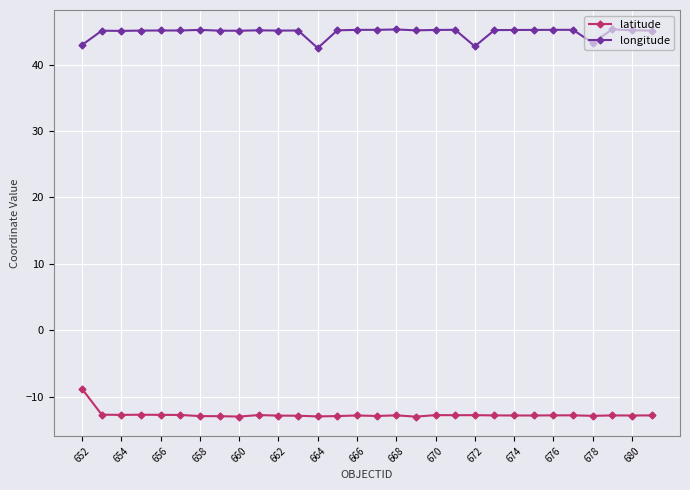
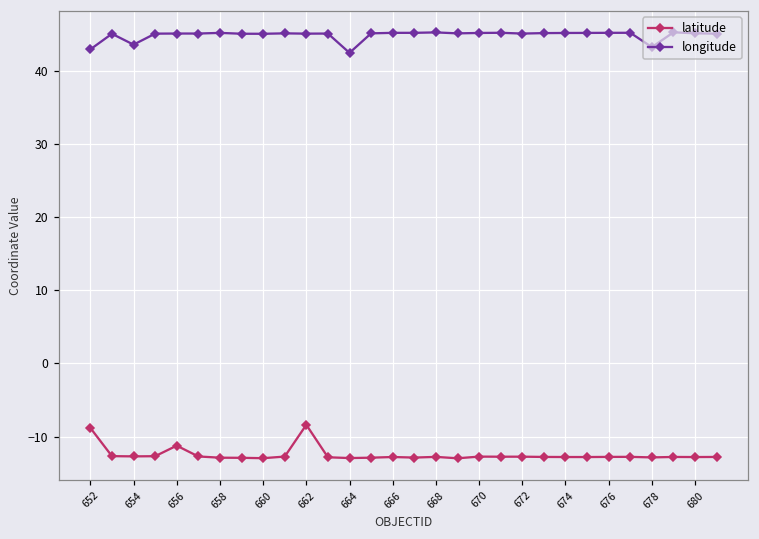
  {
    "latitude": {
      "652": -9,
      "654": -13,
-     "656": -13,
+     "656": -11,
      "658": -13,
      "660": -13,
-     "662": -13,
+     "662": -8,
      "664": -13,
      "666": -13,
      "668": -13,
      "670": -13,
      "672": -13,
      "674": -13,
      "676": -13,
      "678": -13,
      "680": -13
    },
    "longitude": {
      "652": 43,
-     "654": 45,
+     "654": 44,
      "656": 45,
      "658": 45,
      "660": 45,
      "662": 45,
      "664": 42,
      "666": 45,
      "668": 45,
      "670": 45,
-     "672": 43,
+     "672": 45,
      "674": 45,
      "676": 45
    }
  }
